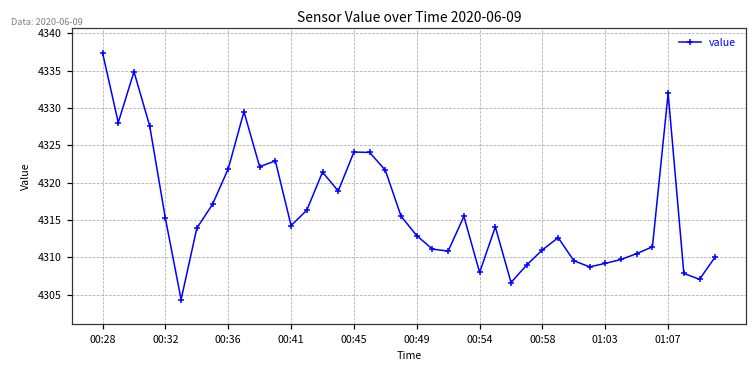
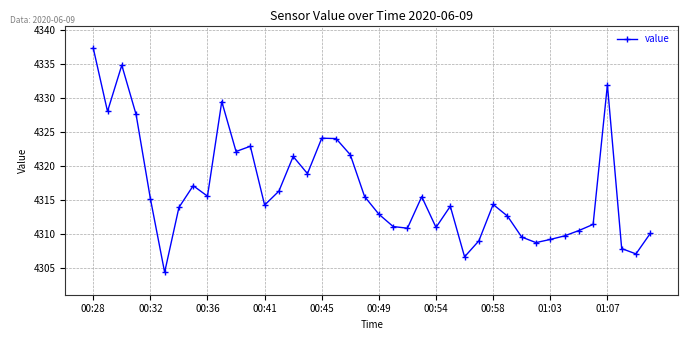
  {
    "00:28": 4337,
    "00:32": 4315,
-   "00:36": 4322,
+   "00:36": 4316,
    "00:41": 4314,
    "00:45": 4324,
    "00:49": 4313,
-   "00:54": 4308,
-   "00:58": 4311,
+   "00:54": 4311,
+   "00:58": 4314,
    "01:03": 4309,
    "01:07": 4332
  }
